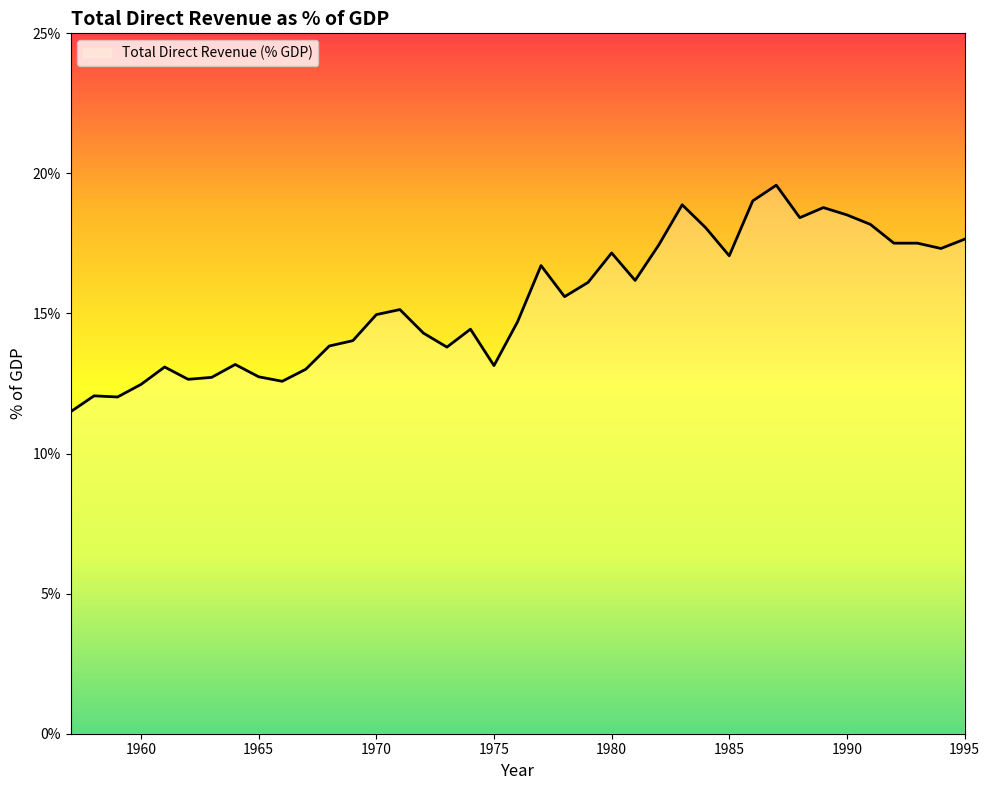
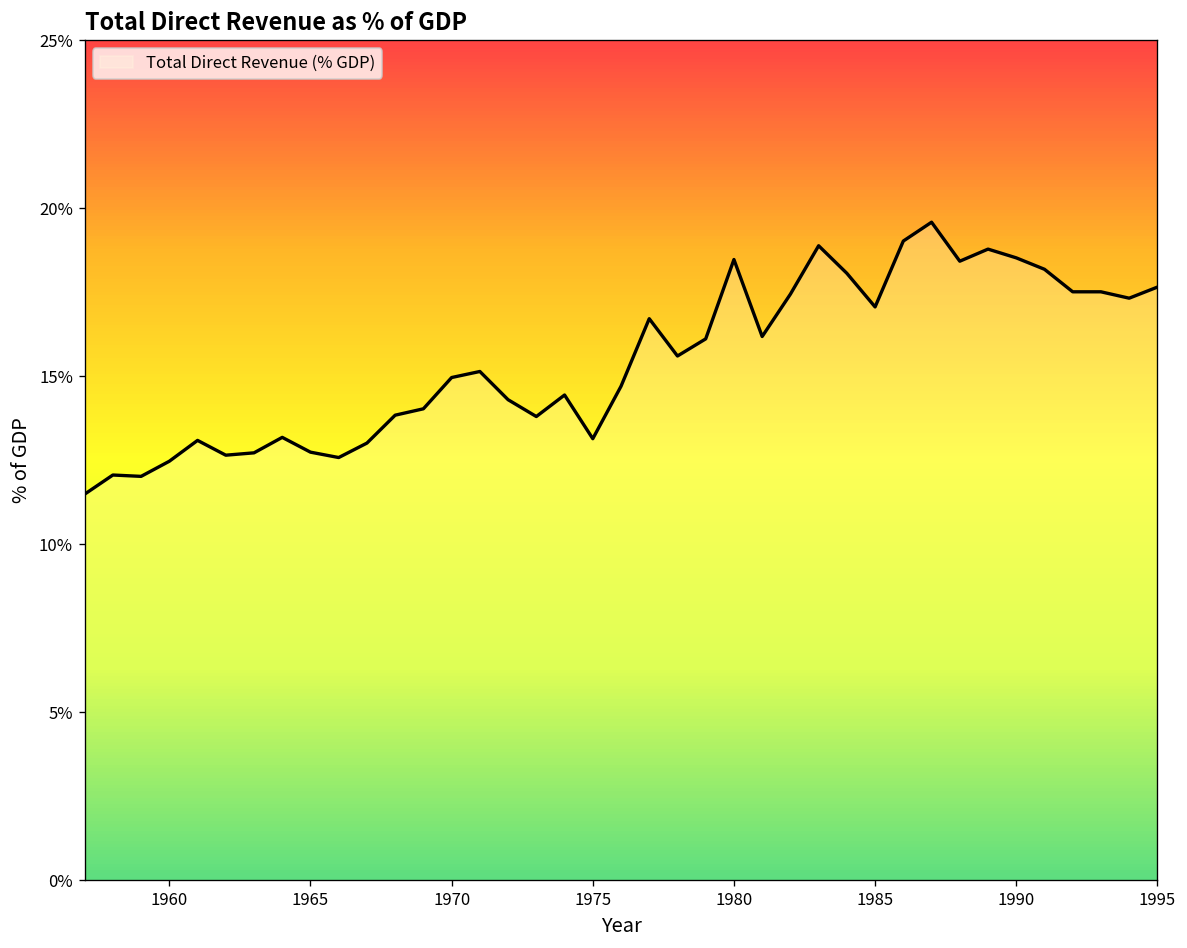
  {
    "1960": "12.5%",
    "1965": "12.7%",
    "1970": "15.0%",
    "1975": "13.1%",
-   "1980": "17.2%",
+   "1980": "18.5%",
    "1985": "17.1%",
    "1990": "18.5%",
    "1995": "17.7%"
  }
